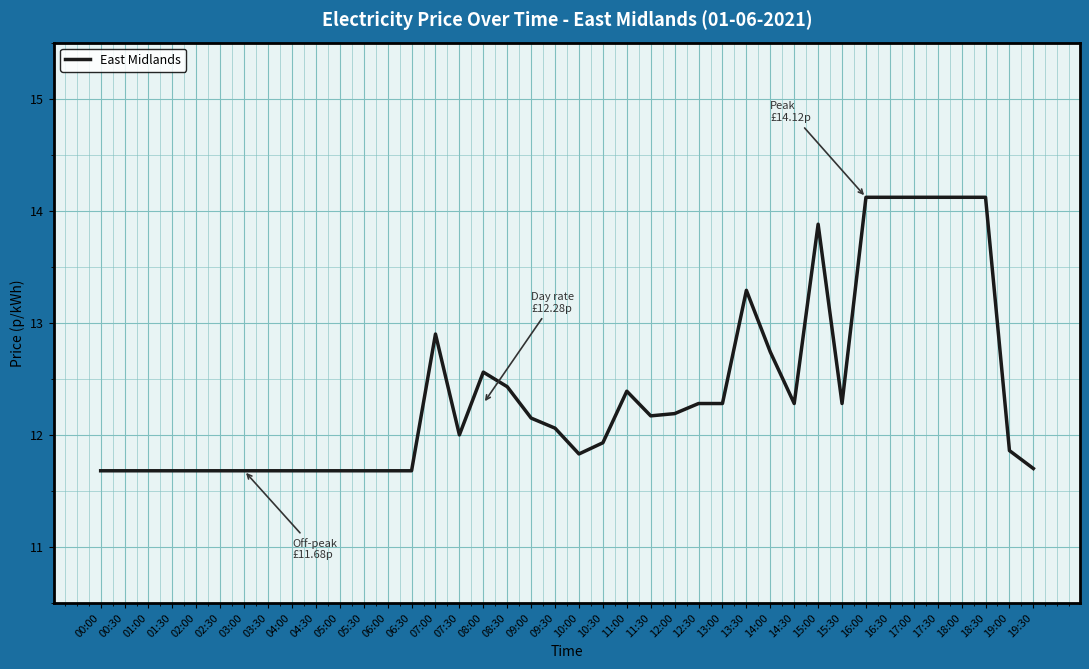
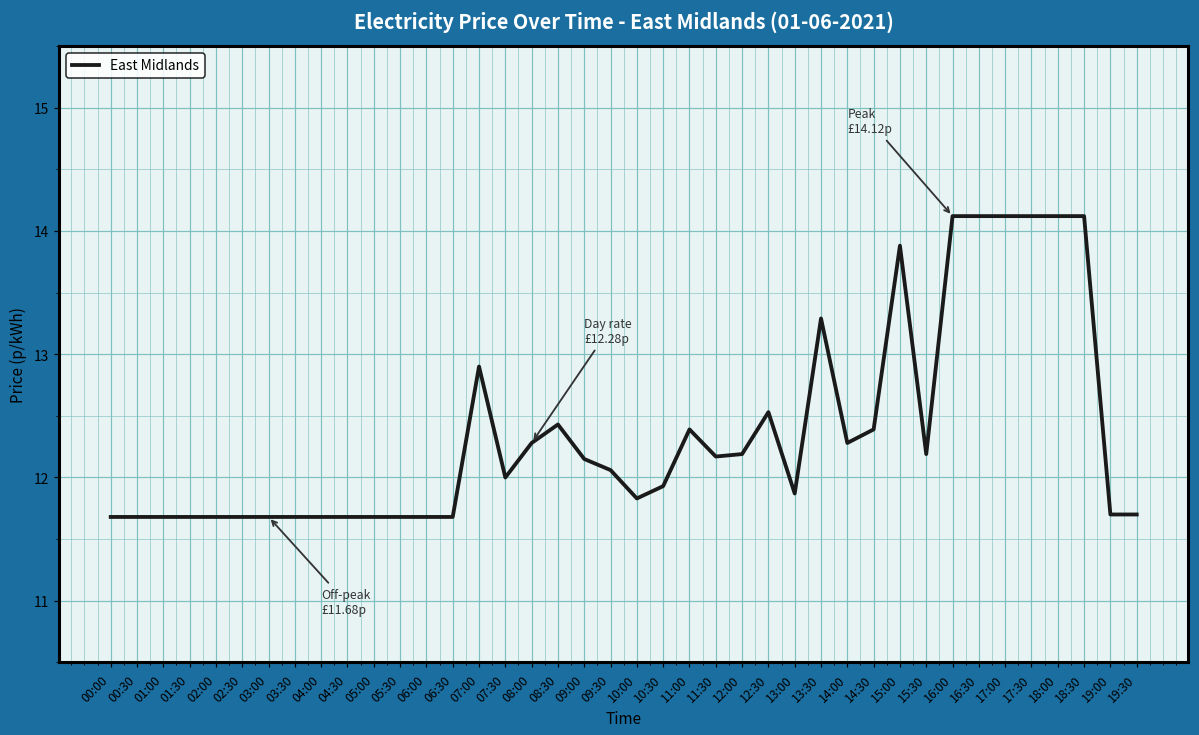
  {
    "00:00": 11.68,
    "00:30": 11.68,
    "01:00": 11.68,
    "01:30": 11.68,
    "02:00": 11.68,
    "02:30": 11.68,
    "03:00": 11.68,
    "05:00": 11.68,
    "05:30": 11.68,
    "06:00": 11.68,
    "06:30": 11.68,
    "07:00": 12.90,
    "07:30": 12.00,
-   "08:00": 12.56,
+   "08:00": 12.28,
    "09:00": 12.15,
    "09:30": 12.06,
    "10:00": 11.83,
    "10:30": 11.93,
    "11:00": 12.39,
    "11:30": 12.17,
    "12:00": 12.19,
-   "12:30": 12.28,
-   "13:00": 12.28,
+   "12:30": 12.53,
+   "13:00": 11.87,
    "13:30": 13.29,
-   "14:00": 12.74,
-   "14:30": 12.28,
+   "14:00": 12.28,
+   "14:30": 12.39,
    "15:00": 13.88,
-   "15:30": 12.28,
+   "15:30": 12.19,
    "16:30": 14.12,
    "17:00": 14.12,
    "17:30": 14.12,
    "18:00": 14.12,
    "18:30": 14.12,
-   "19:00": 11.86,
+   "19:00": 11.70,
    "19:30": 11.70
  }
